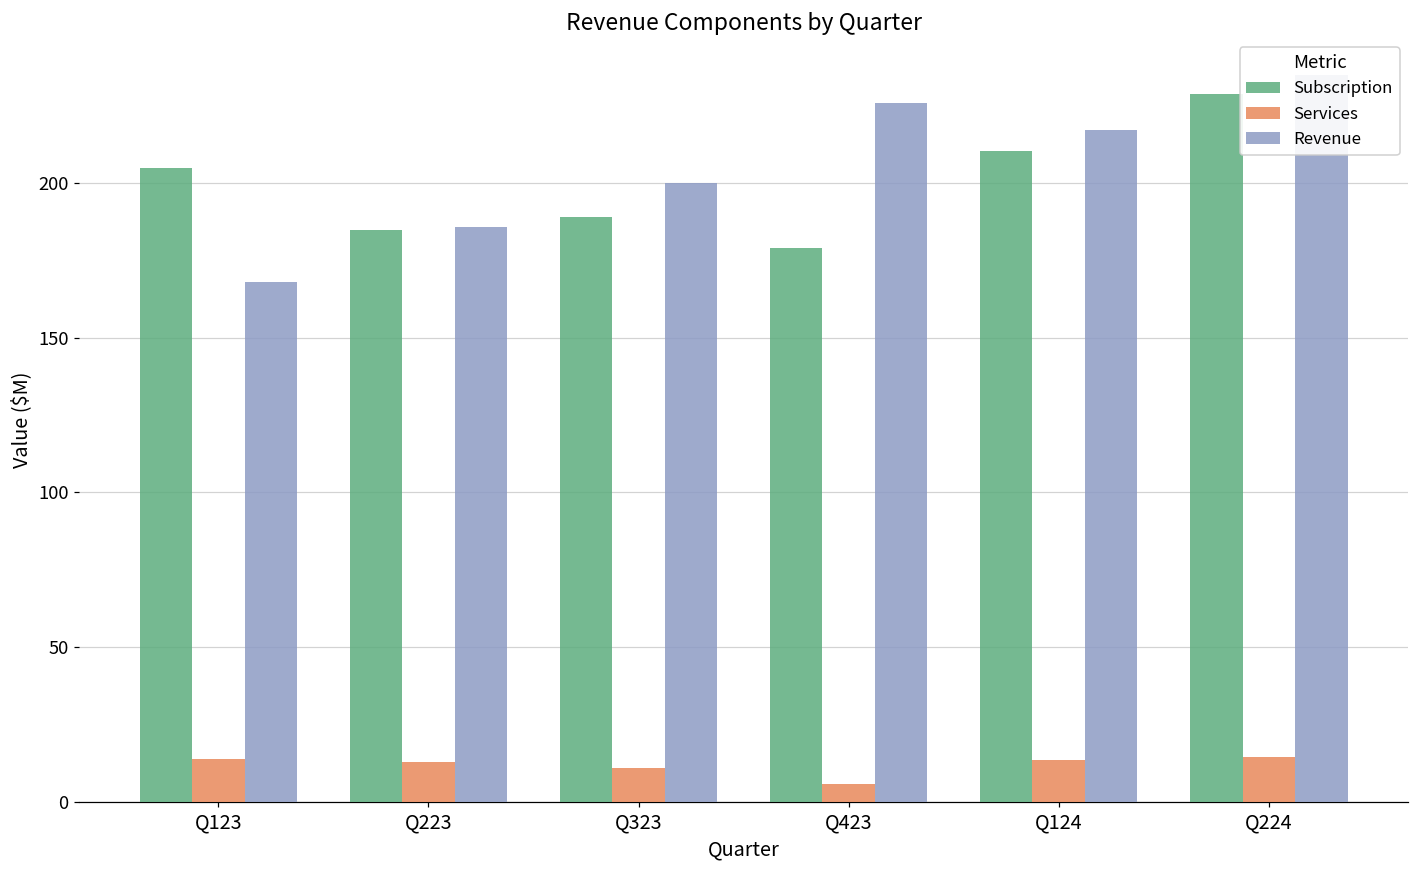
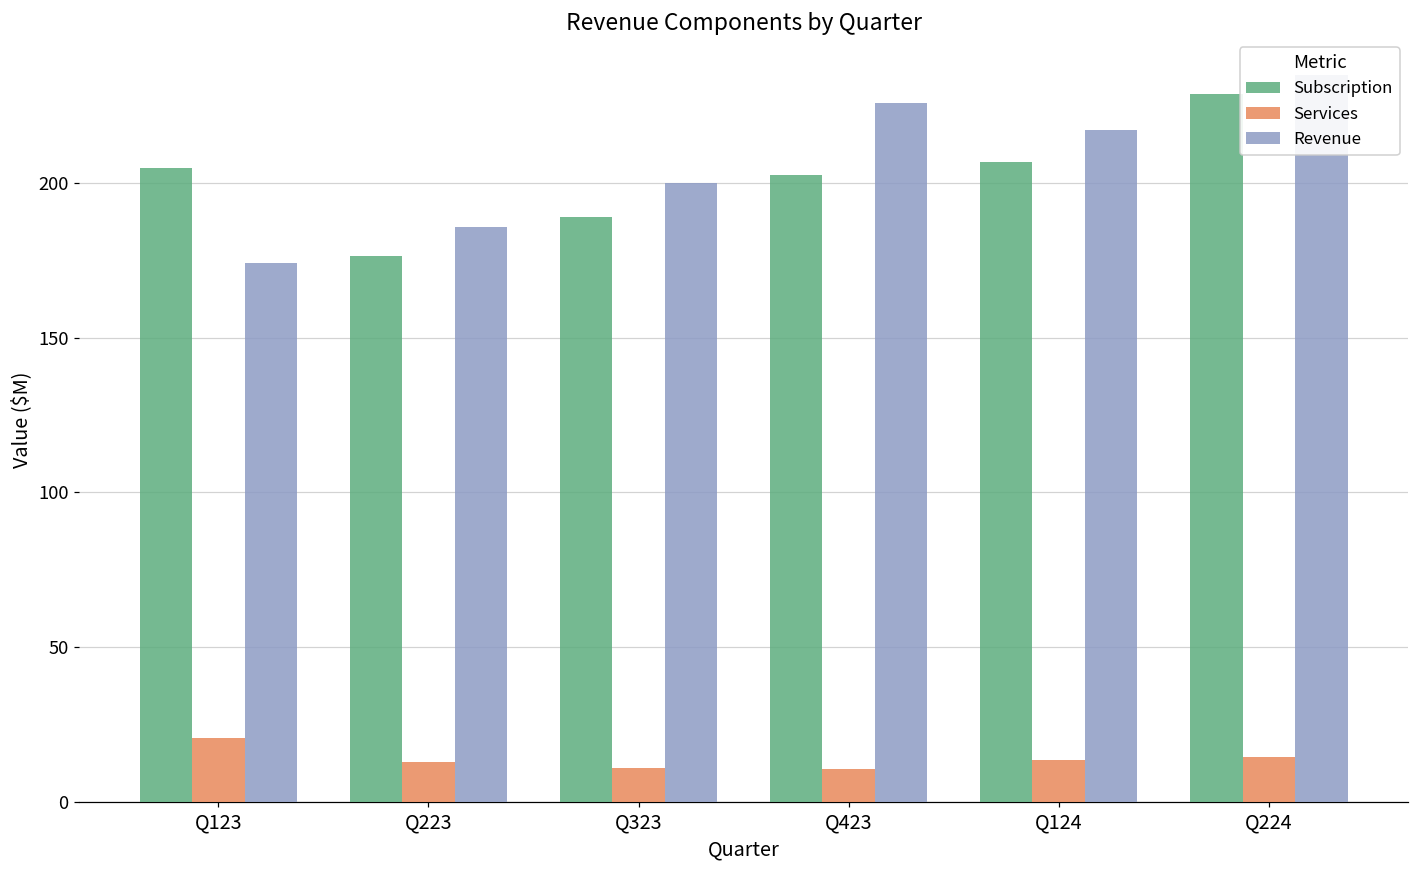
  {
    "Subscription": {
      "Q123": 205,
-     "Q223": 185,
+     "Q223": 176,
      "Q323": 189,
-     "Q423": 179,
-     "Q124": 210,
+     "Q423": 203,
+     "Q124": 207,
      "Q224": 229
    },
    "Services": {
-     "Q123": 14,
+     "Q123": 21,
      "Q223": 13,
      "Q323": 11,
-     "Q423": 6,
+     "Q423": 10,
      "Q124": 13,
      "Q224": 14
    },
    "Revenue": {
-     "Q123": 168,
+     "Q123": 174,
      "Q223": 186,
      "Q323": 200,
      "Q423": 226,
      "Q124": 217
    }
  }
